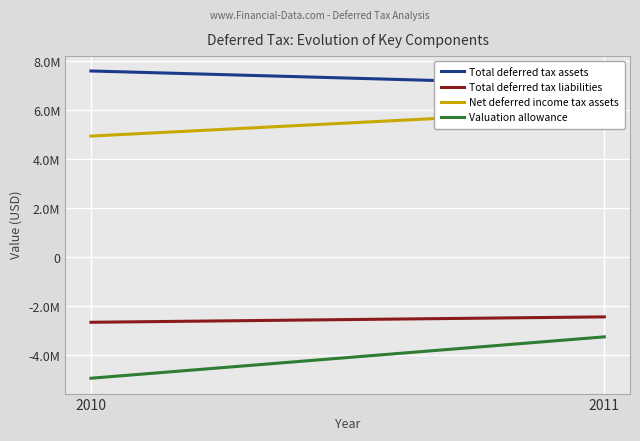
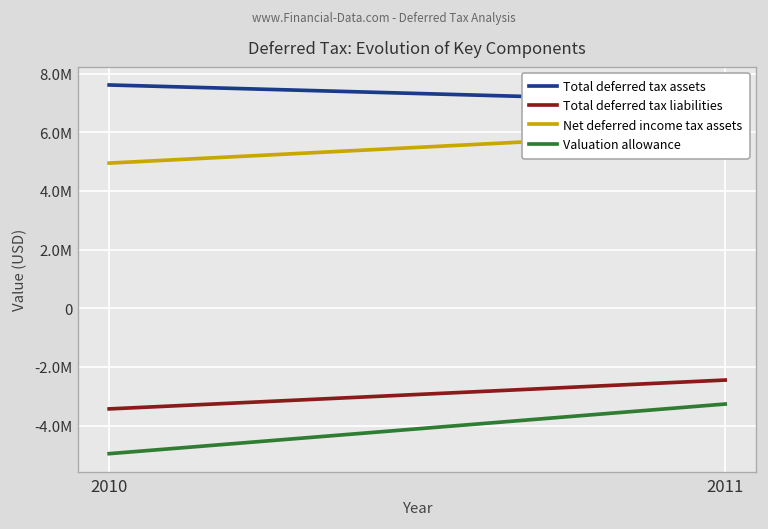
  {
    "Total deferred tax assets": {
      "2010": 7600000
    },
    "Total deferred tax liabilities": {
-     "2010": -2700000,
+     "2010": -3400000,
      "2011": -2400000
    },
    "Net deferred income tax assets": {
      "2010": 4900000
    },
    "Valuation allowance": {
      "2010": -4900000,
      "2011": -3300000
    }
  }
